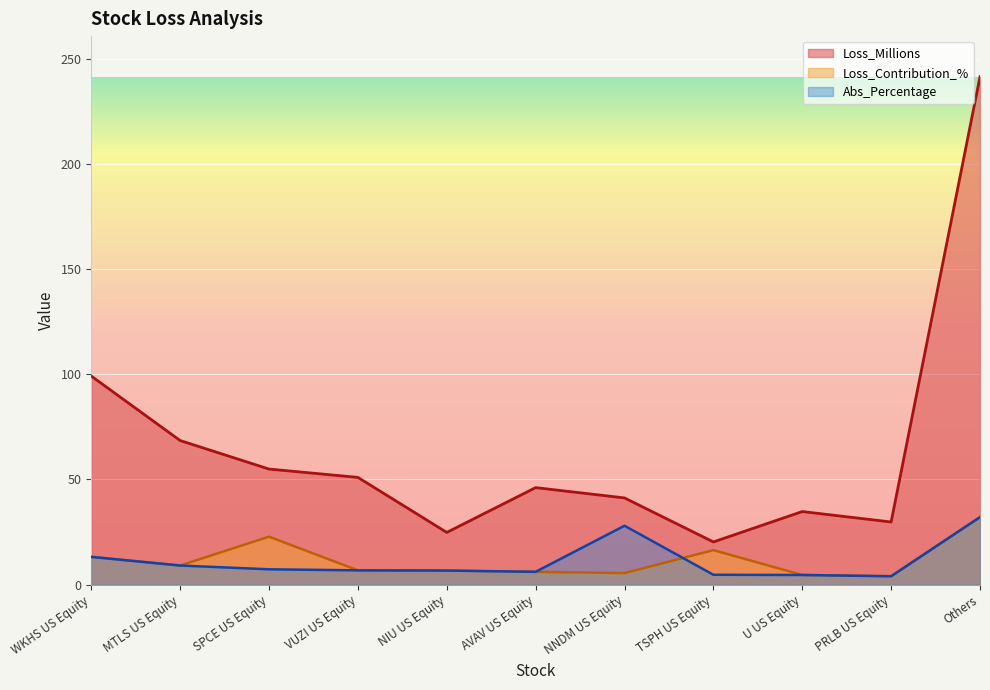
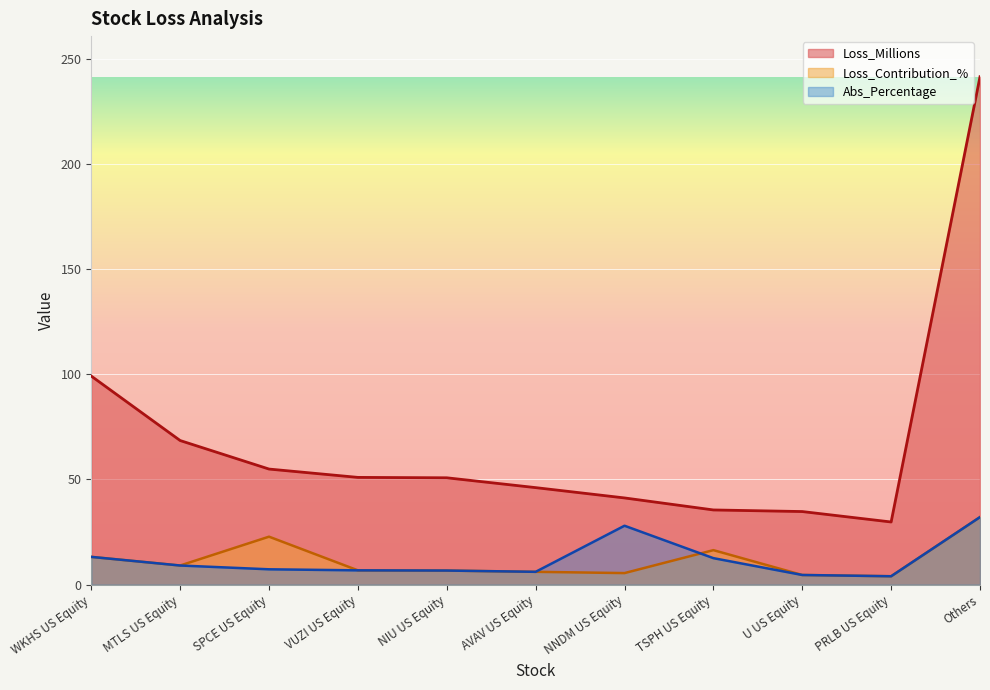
  {
    "Loss_Millions": {
      "WKHS US Equity": 99,
      "MTLS US Equity": 68,
      "SPCE US Equity": 55,
      "VUZI US Equity": 51,
-     "NIU US Equity": 25,
+     "NIU US Equity": 51,
      "AVAV US Equity": 46,
      "NNDM US Equity": 41,
-     "TSPH US Equity": 20,
+     "TSPH US Equity": 36,
      "U US Equity": 35,
      "PRLB US Equity": 30,
      "Others": 241
    },
    "Loss_Contribution_%": {
      "SPCE US Equity": 23,
      "NNDM US Equity": 6,
      "TSPH US Equity": 16
    },
    "Abs_Percentage": {
      "SPCE US Equity": 7,
      "NNDM US Equity": 28,
-     "TSPH US Equity": 5
+     "TSPH US Equity": 13
    }
  }
